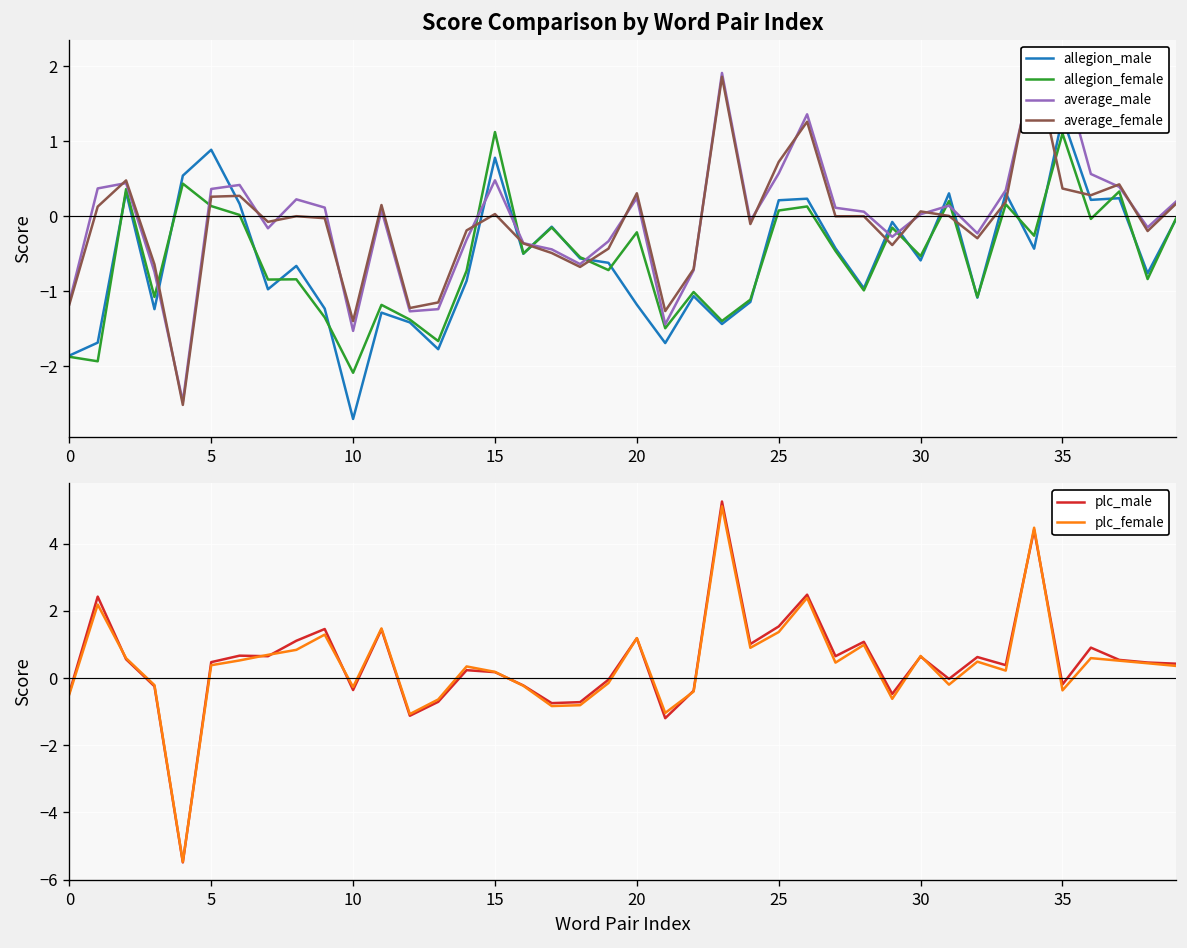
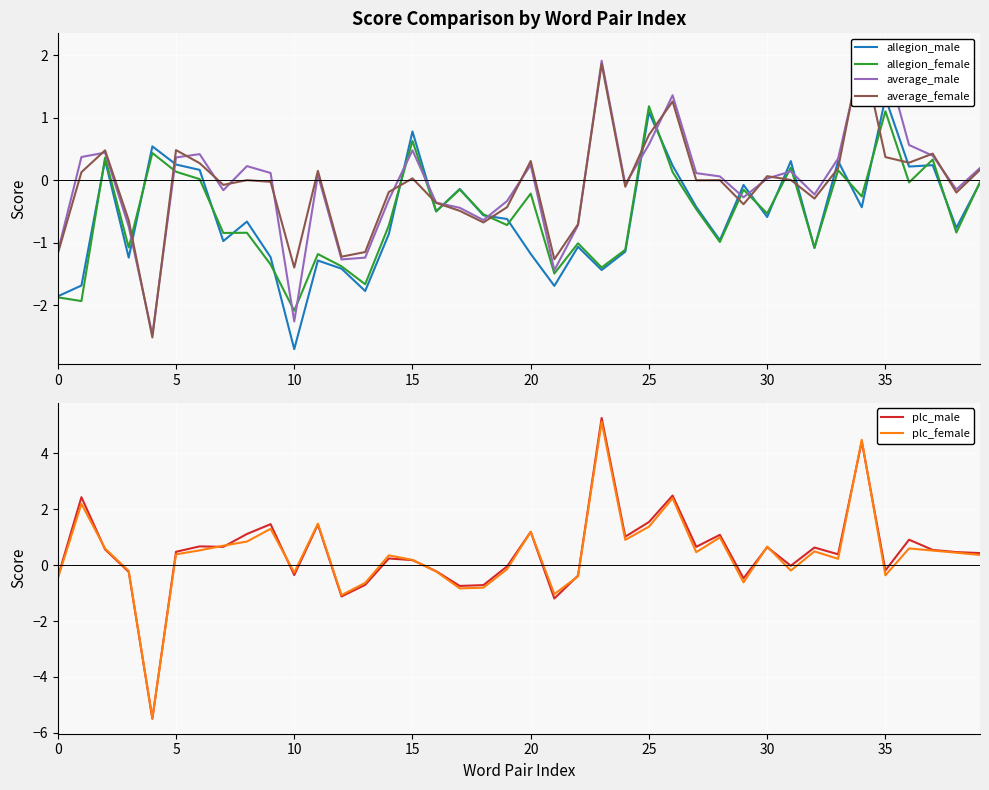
  {
    "Score Comparison by Word Pair Index": {
      "allegion_male": {
-       "5": 0.9,
+       "5": 0.3,
        "10": -2.7,
        "15": 0.8,
        "20": -1.2,
-       "25": 0.2,
+       "25": 1.1,
        "30": -0.6
      },
      "allegion_female": {
        "5": 0.1,
        "10": -2.1,
-       "15": 1.1,
+       "15": 0.6,
        "20": -0.2,
-       "25": 0.1,
+       "25": 1.2,
        "30": -0.5,
        "35": 1.1
      },
      "average_male": {
        "5": 0.4,
-       "10": -1.5,
+       "10": -2.3,
        "15": 0.5,
        "20": 0.2,
        "25": 0.6
      },
      "average_female": {
-       "5": 0.3,
+       "5": 0.5,
        "10": -1.4,
        "15": 0.0,
        "20": 0.3,
        "25": 0.7,
        "35": 0.4
      }
    }
  }
